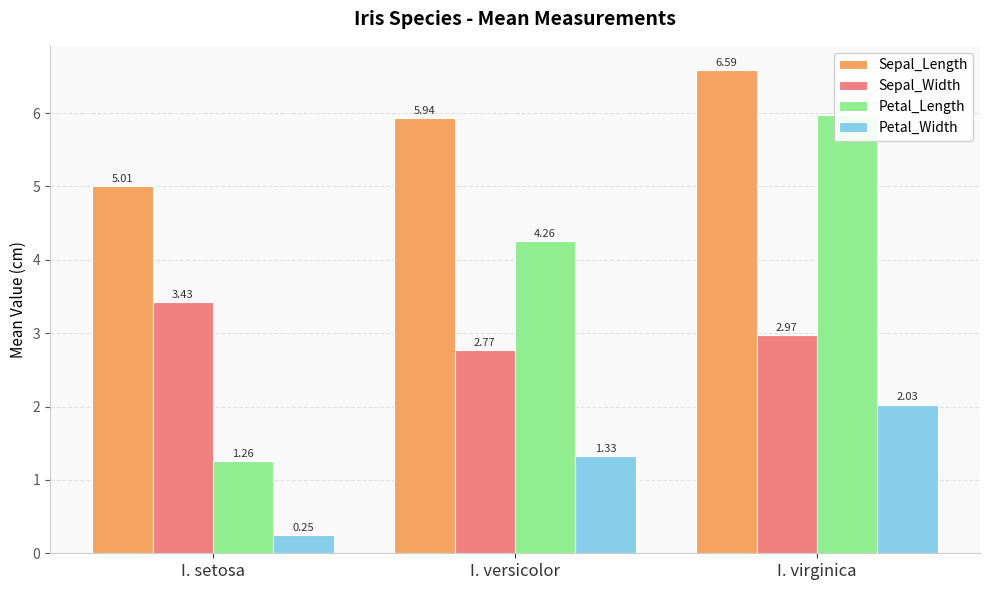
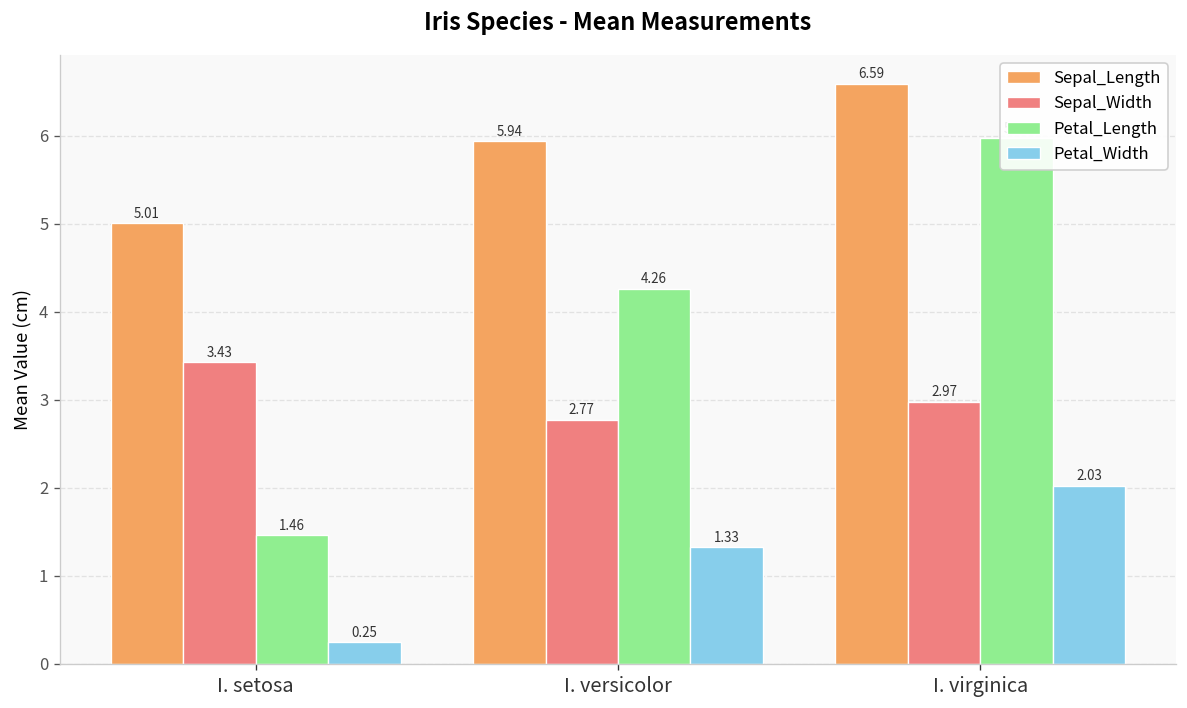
  {
    "Petal_Length": {
-     "I. setosa": 1.26,
+     "I. setosa": 1.46,
      "I. versicolor": 4.26
    },
    "Petal_Width": {
      "I. setosa": 0.25,
      "I. versicolor": 1.33,
      "I. virginica": 2.03
    }
  }
